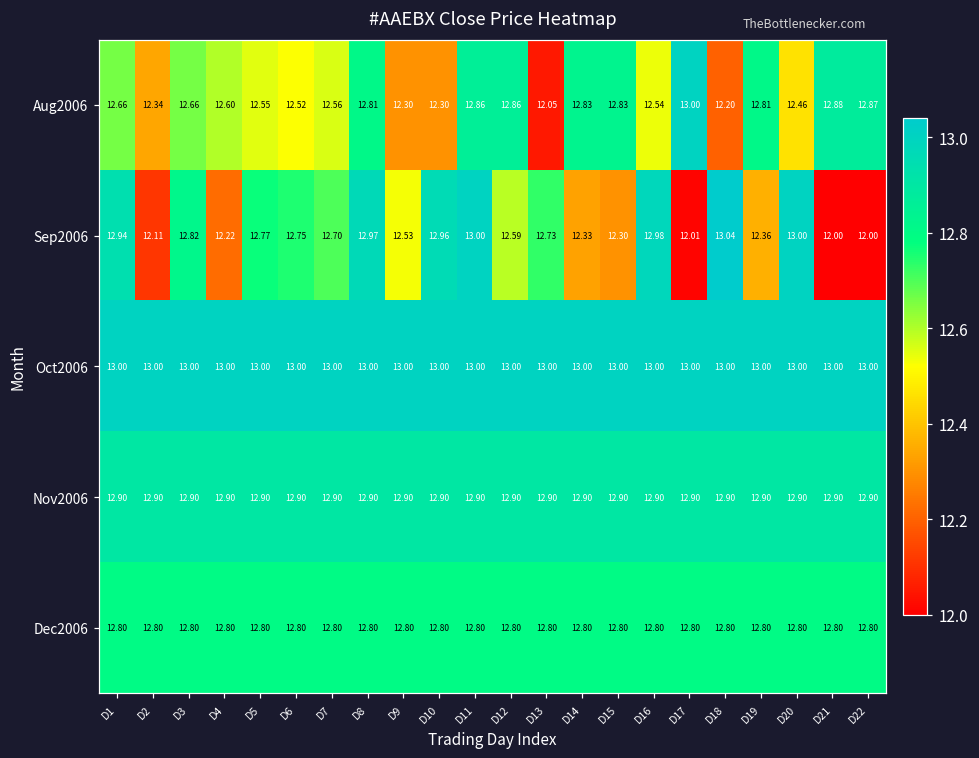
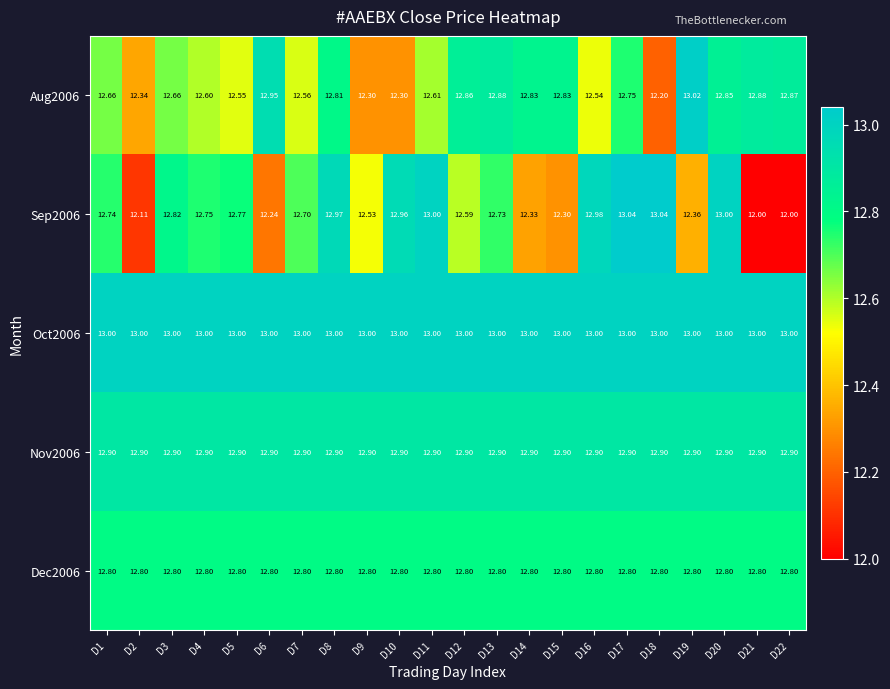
  {
    "Aug2006": {
      "D1": 12.66,
      "D2": 12.34,
      "D3": 12.66,
      "D4": 12.60,
      "D5": 12.55,
-     "D6": 12.52,
+     "D6": 12.95,
      "D7": 12.56,
      "D8": 12.81,
      "D9": 12.30,
      "D10": 12.30,
-     "D11": 12.86,
+     "D11": 12.61,
      "D12": 12.86,
-     "D13": 12.05,
+     "D13": 12.88,
      "D14": 12.83,
      "D15": 12.83,
      "D16": 12.54,
-     "D17": 13.00,
+     "D17": 12.75,
      "D18": 12.20,
-     "D19": 12.81,
-     "D20": 12.46,
+     "D19": 13.02,
+     "D20": 12.85,
      "D21": 12.88,
      "D22": 12.87
    },
    "Sep2006": {
-     "D1": 12.94,
+     "D1": 12.74,
      "D2": 12.11,
      "D3": 12.82,
-     "D4": 12.22,
+     "D4": 12.75,
      "D5": 12.77,
-     "D6": 12.75,
+     "D6": 12.24,
      "D7": 12.70,
      "D8": 12.97,
      "D9": 12.53,
      "D10": 12.96,
      "D11": 13.00,
      "D12": 12.59,
      "D13": 12.73,
      "D14": 12.33,
      "D15": 12.30,
      "D16": 12.98,
-     "D17": 12.01,
+     "D17": 13.04,
      "D18": 13.04,
      "D19": 12.36,
      "D20": 13.00,
      "D21": 12.00,
      "D22": 12.00
    },
    "Oct2006": {
      "D1": 13.00,
      "D2": 13.00,
      "D3": 13.00,
      "D4": 13.00,
      "D5": 13.00,
      "D6": 13.00,
      "D7": 13.00,
      "D8": 13.00,
      "D9": 13.00,
      "D10": 13.00,
      "D11": 13.00,
      "D12": 13.00,
      "D13": 13.00,
      "D14": 13.00,
      "D15": 13.00,
      "D16": 13.00,
      "D17": 13.00,
      "D18": 13.00,
      "D19": 13.00,
      "D20": 13.00,
      "D21": 13.00,
      "D22": 13.00
    },
    "Nov2006": {
      "D1": 12.90,
      "D2": 12.90,
      "D3": 12.90,
      "D4": 12.90,
      "D5": 12.90,
      "D6": 12.90,
      "D7": 12.90,
      "D8": 12.90,
      "D9": 12.90,
      "D10": 12.90,
      "D11": 12.90,
      "D12": 12.90,
      "D13": 12.90,
      "D14": 12.90,
      "D15": 12.90,
      "D16": 12.90,
      "D17": 12.90,
      "D18": 12.90,
      "D19": 12.90,
      "D20": 12.90,
      "D21": 12.90,
      "D22": 12.90
    },
    "Dec2006": {
      "D1": 12.80,
      "D2": 12.80,
      "D3": 12.80,
      "D4": 12.80,
      "D5": 12.80,
      "D6": 12.80,
      "D7": 12.80,
      "D8": 12.80,
      "D9": 12.80,
      "D10": 12.80,
      "D11": 12.80,
      "D12": 12.80,
      "D13": 12.80,
      "D14": 12.80,
      "D15": 12.80,
      "D16": 12.80,
      "D17": 12.80,
      "D18": 12.80,
      "D19": 12.80,
      "D20": 12.80,
      "D21": 12.80,
      "D22": 12.80
    }
  }
